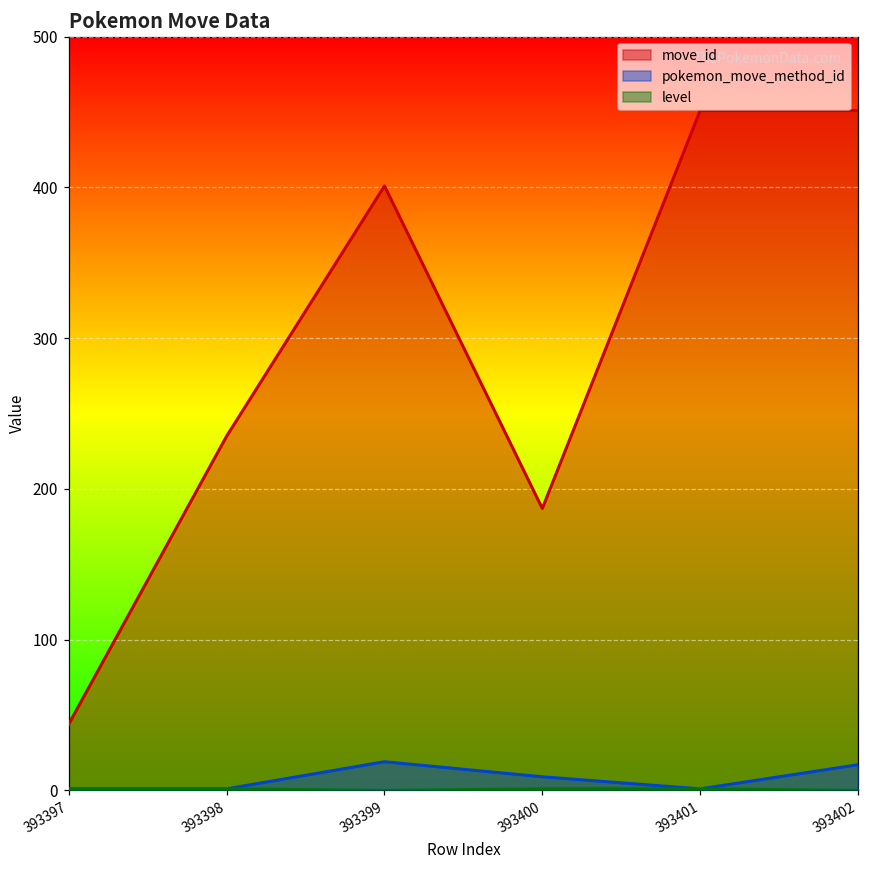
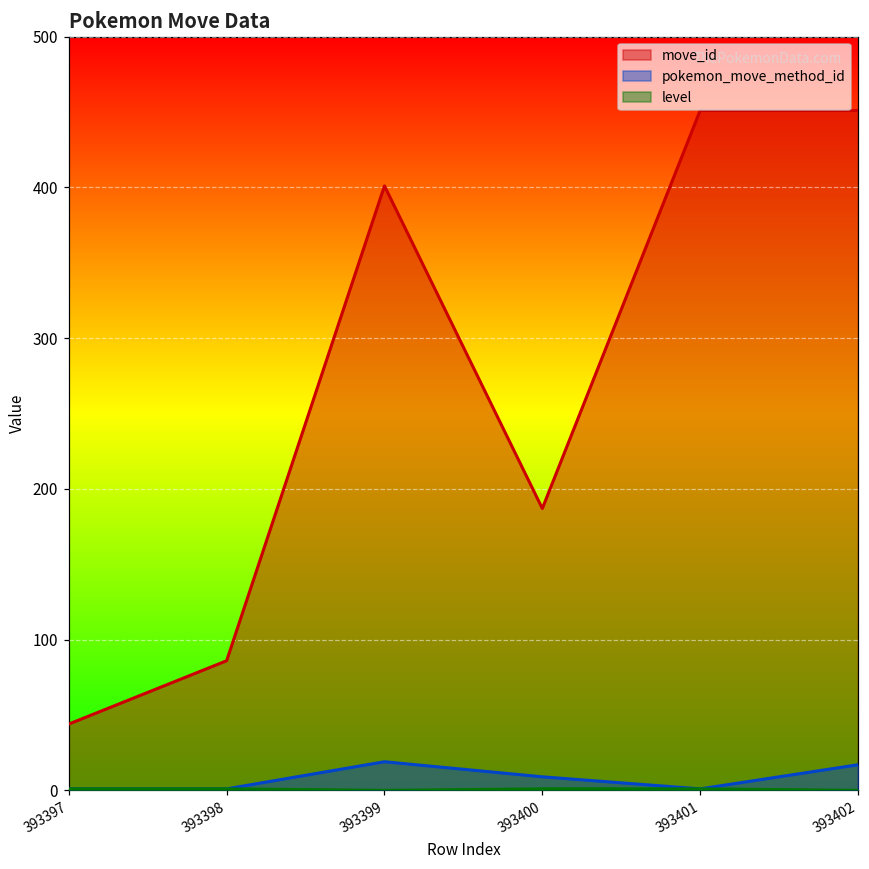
  {
    "move_id": {
      "393397": 44,
-     "393398": 235,
+     "393398": 86,
      "393399": 401,
      "393400": 187,
      "393402": 451
    },
    "pokemon_move_method_id": {
      "393399": 19,
      "393400": 9,
      "393402": 17
    },
    "level": {
      "393399": 0,
      "393400": 1,
      "393402": 0
    }
  }
